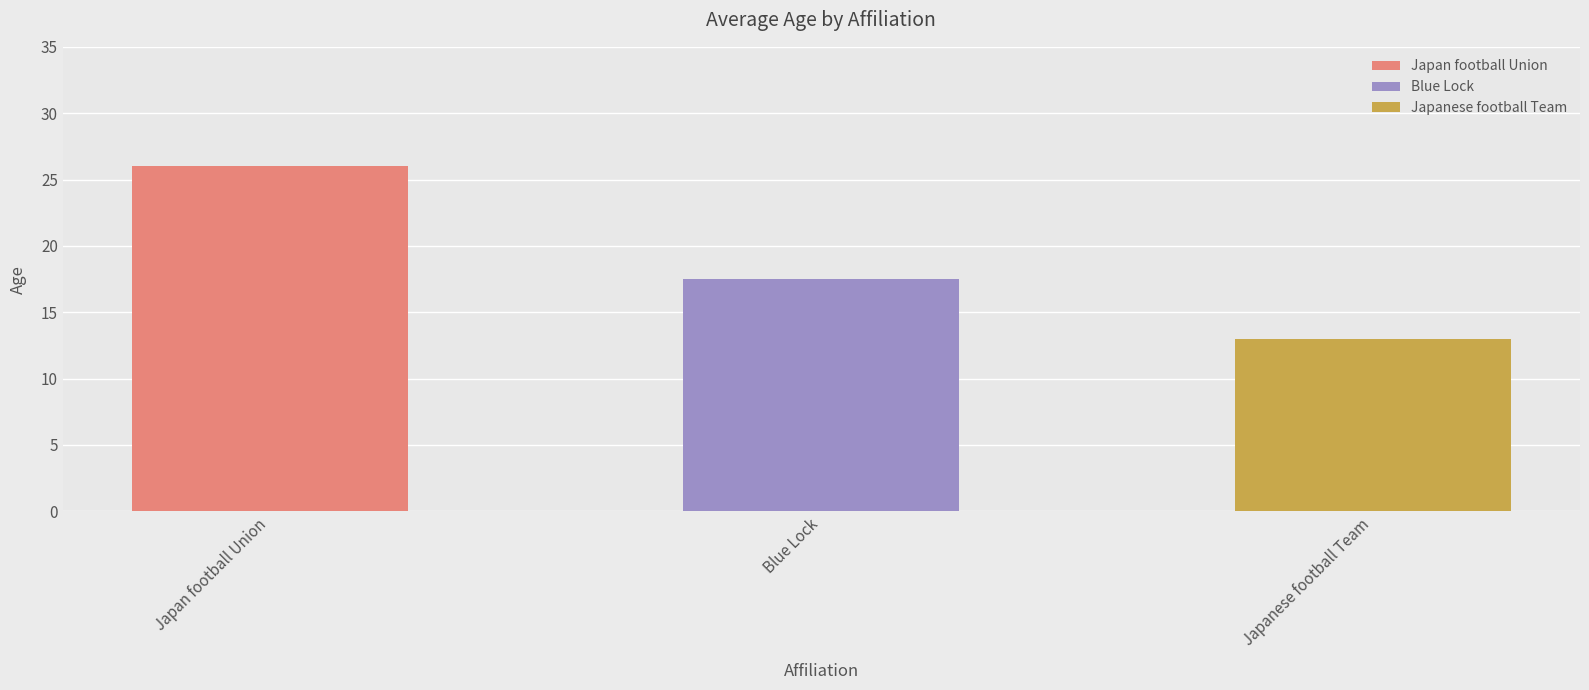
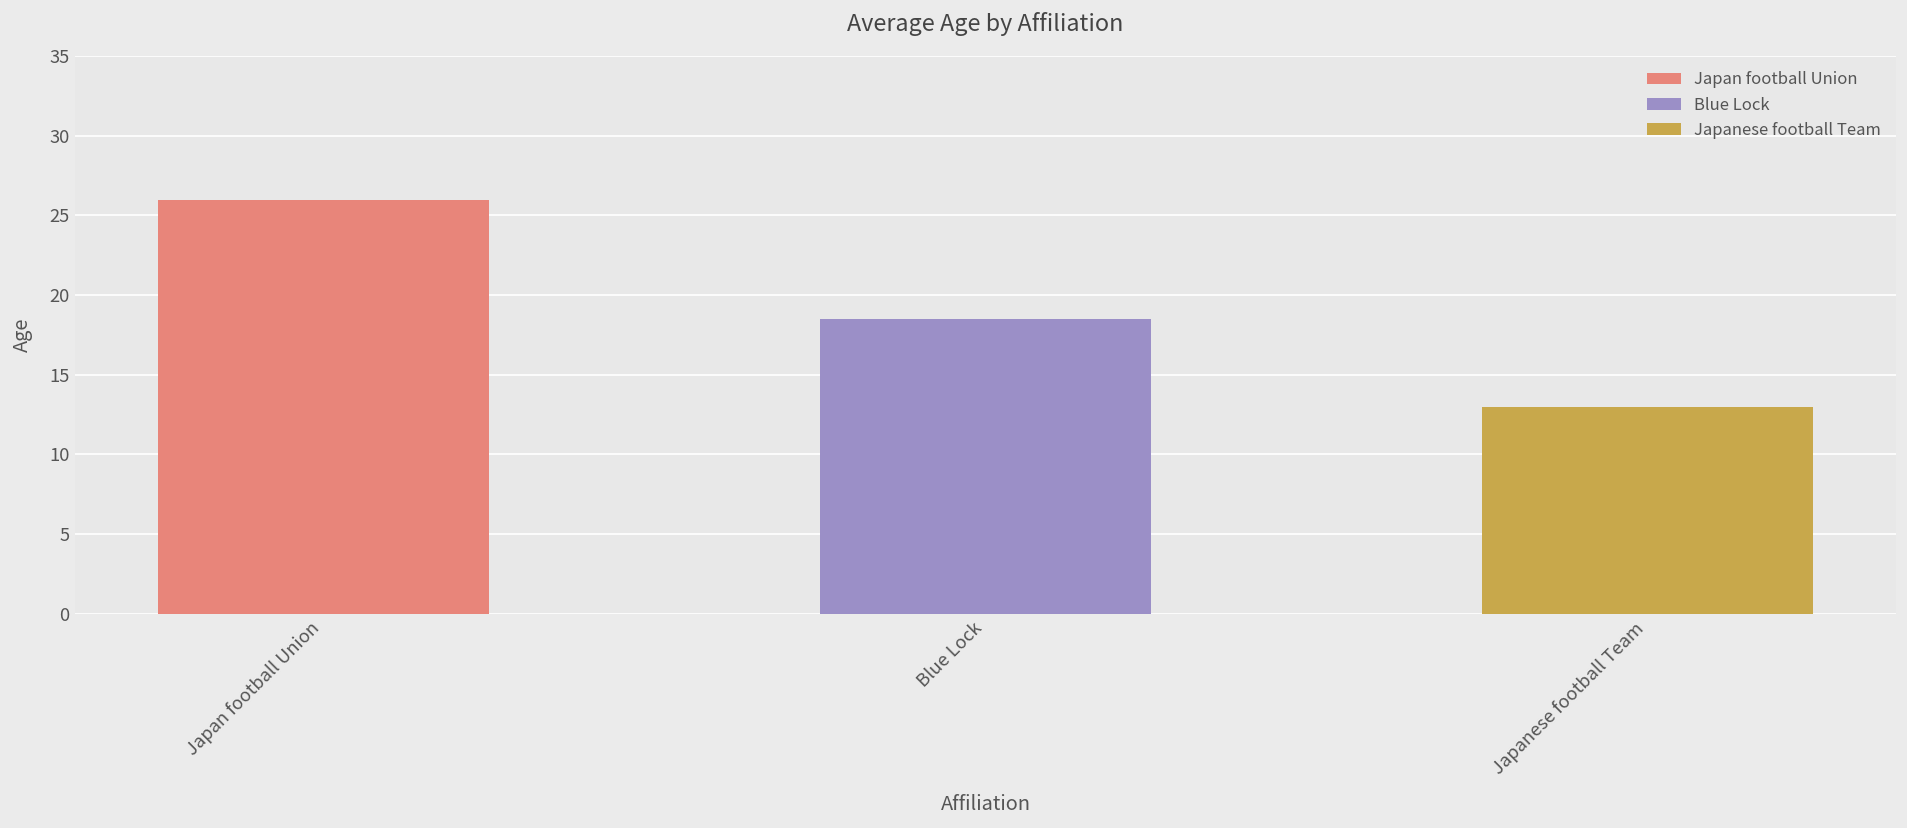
  {
    "Japan football Union": 26.0,
-   "Blue Lock": 17.5,
+   "Blue Lock": 18.5,
    "Japanese football Team": 13.0
  }
